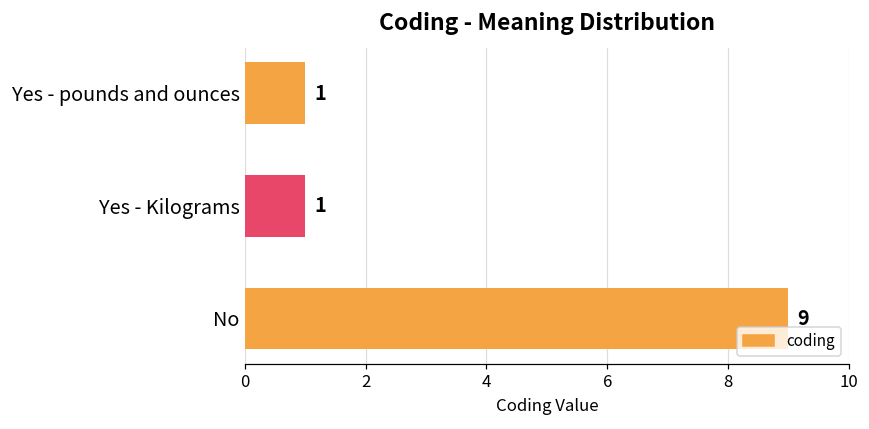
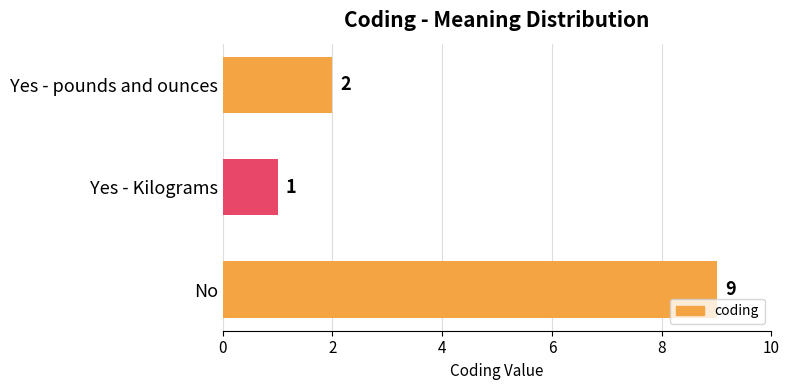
  {
-   "Yes - pounds and ounces": 1,
+   "Yes - pounds and ounces": 2,
    "Yes - Kilograms": 1
  }
